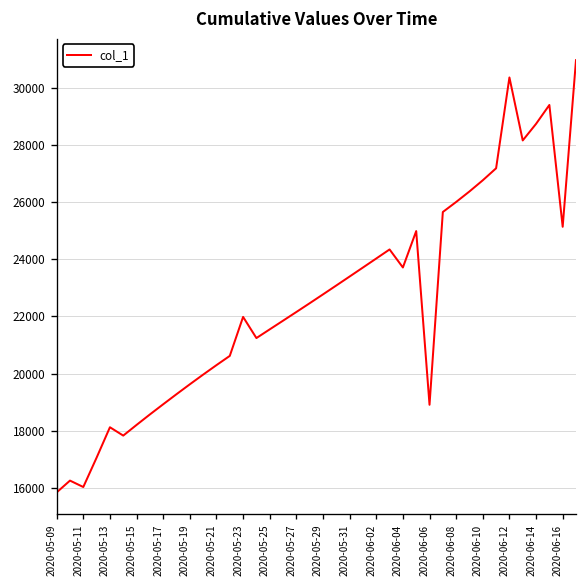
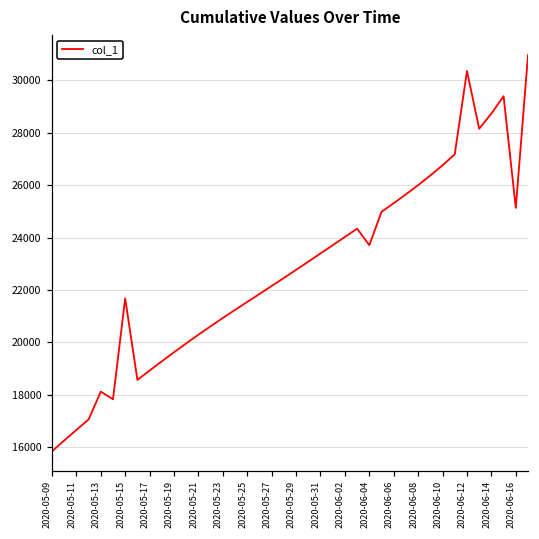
  {
    "2020-05-09": 15800,
-   "2020-05-11": 16000,
+   "2020-05-11": 16700,
    "2020-05-13": 18100,
-   "2020-05-15": 18200,
+   "2020-05-15": 21700,
    "2020-05-17": 18900,
    "2020-05-19": 19600,
    "2020-05-21": 20300,
-   "2020-05-23": 22000,
+   "2020-05-23": 20900,
    "2020-05-25": 21500,
    "2020-05-27": 22200,
    "2020-05-29": 22800,
    "2020-05-31": 23400,
    "2020-06-02": 24000,
    "2020-06-04": 23700,
-   "2020-06-06": 18900,
+   "2020-06-06": 25300,
    "2020-06-08": 26000,
    "2020-06-10": 26800,
    "2020-06-12": 30400,
    "2020-06-14": 28700,
    "2020-06-16": 25100
  }
